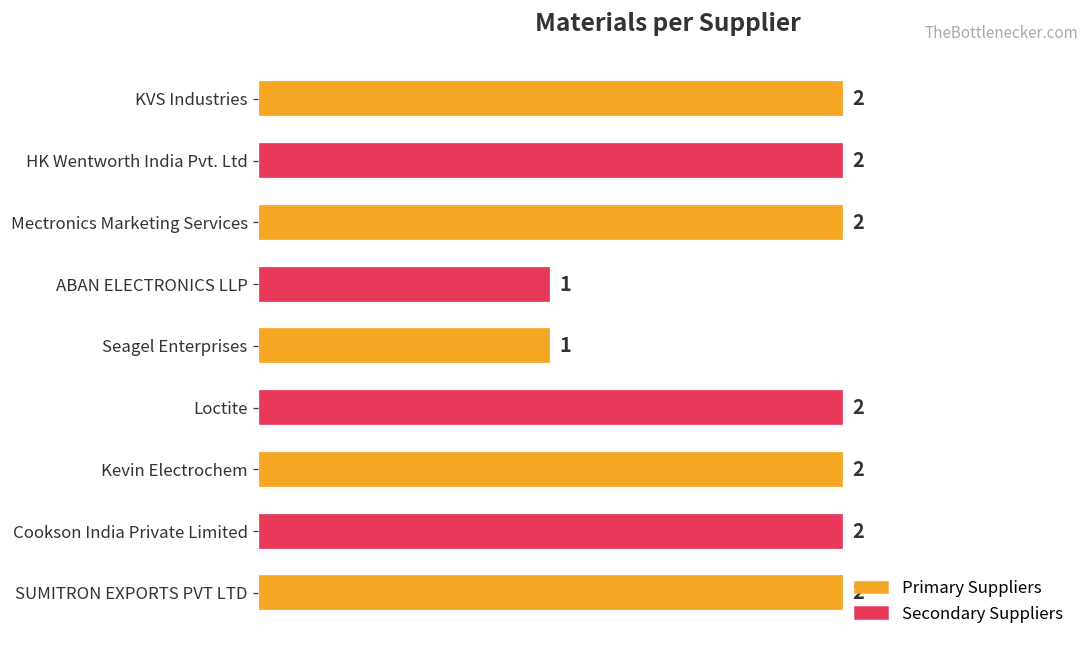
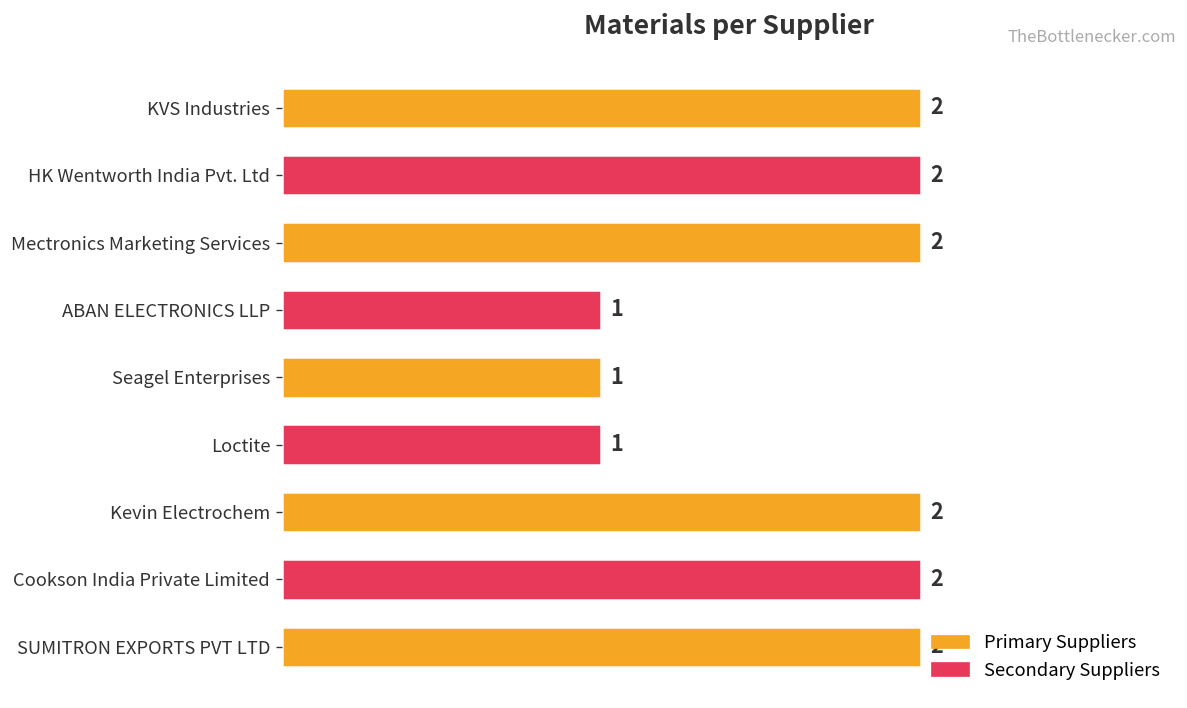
  {
    "KVS Industries": 2,
    "HK Wentworth India Pvt. Ltd": 2,
    "Mectronics Marketing Services": 2,
    "ABAN ELECTRONICS LLP": 1,
    "Seagel Enterprises": 1,
-   "Loctite": 2,
+   "Loctite": 1,
    "Kevin Electrochem": 2,
    "Cookson India Private Limited": 2,
    "SUMITRON EXPORTS PVT LTD": 2
  }
